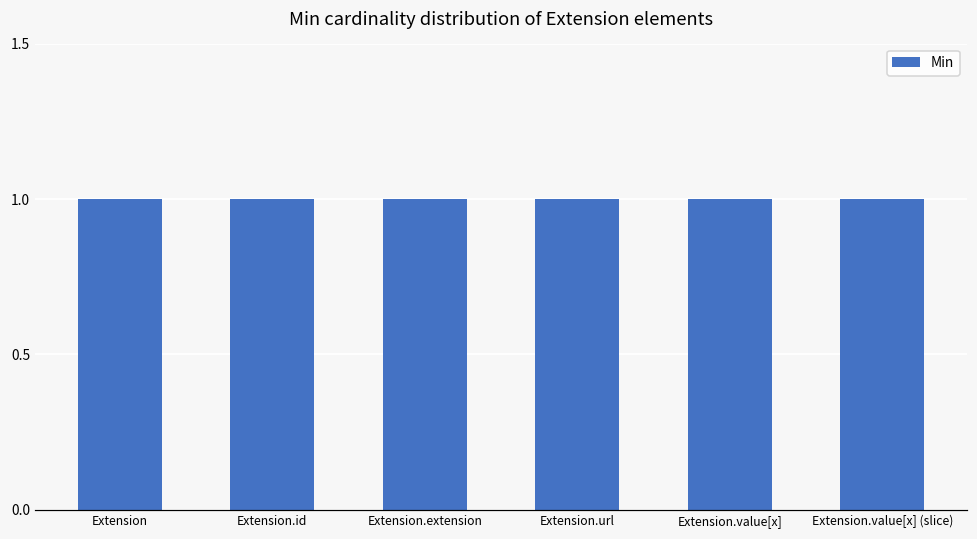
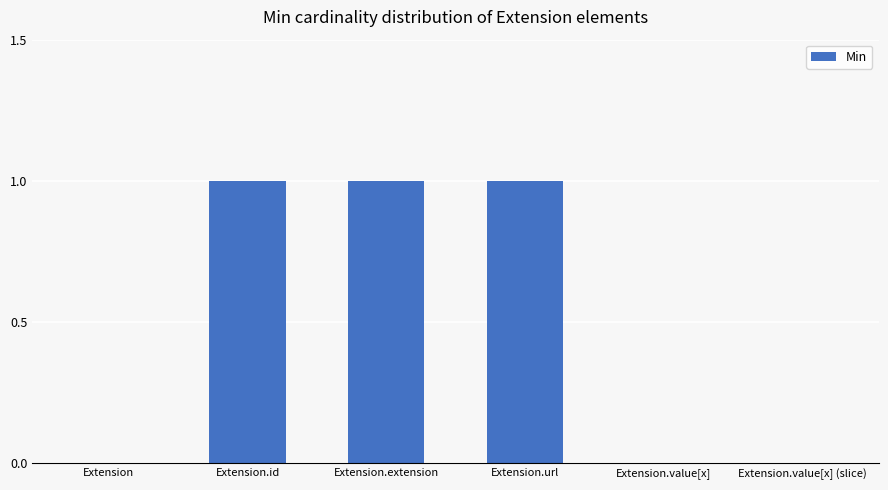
  {
-   "Extension": 1,
+   "Extension": 0,
    "Extension.id": 1,
    "Extension.extension": 1,
    "Extension.url": 1,
-   "Extension.value[x]": 1,
-   "Extension.value[x] (slice)": 1
+   "Extension.value[x]": 0,
+   "Extension.value[x] (slice)": 0
  }
